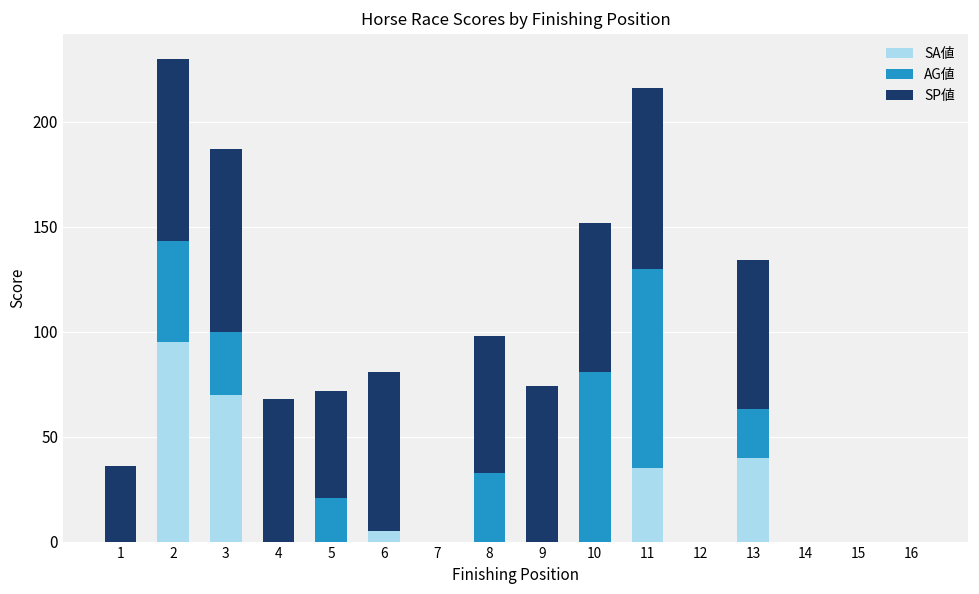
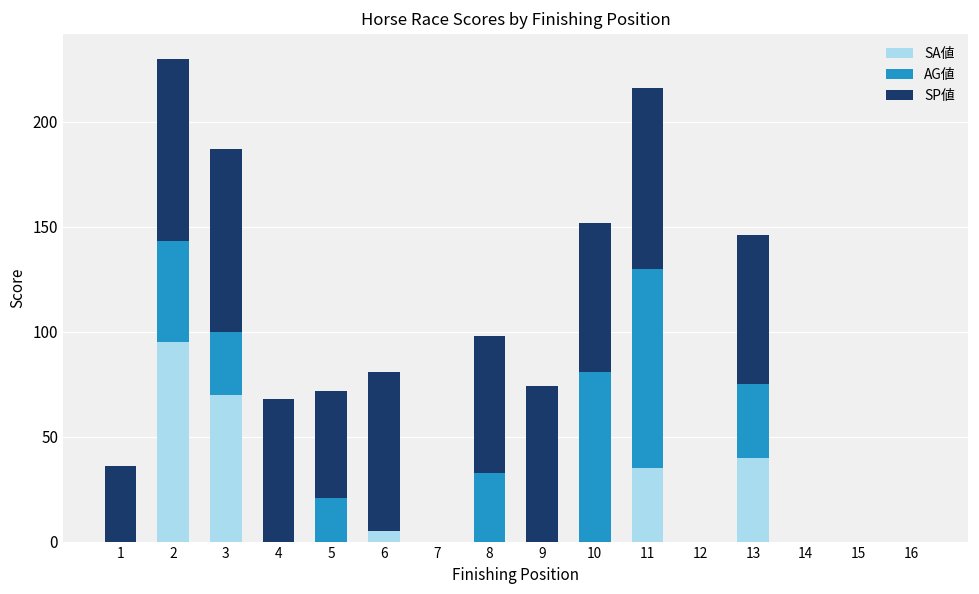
  {
    "AG値": {
      "1": 0,
      "2": 48,
      "3": 30,
      "4": 0,
      "5": 21,
      "6": 0,
      "7": 0,
      "8": 33,
      "9": 0,
      "10": 81,
      "11": 95,
      "12": 0,
-     "13": 23,
+     "13": 35,
      "14": 0,
      "15": 0,
      "16": 0
    }
  }
